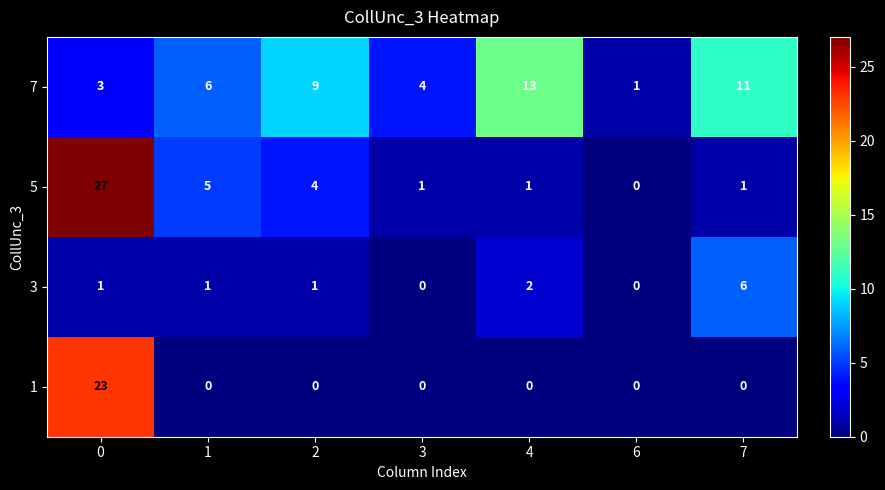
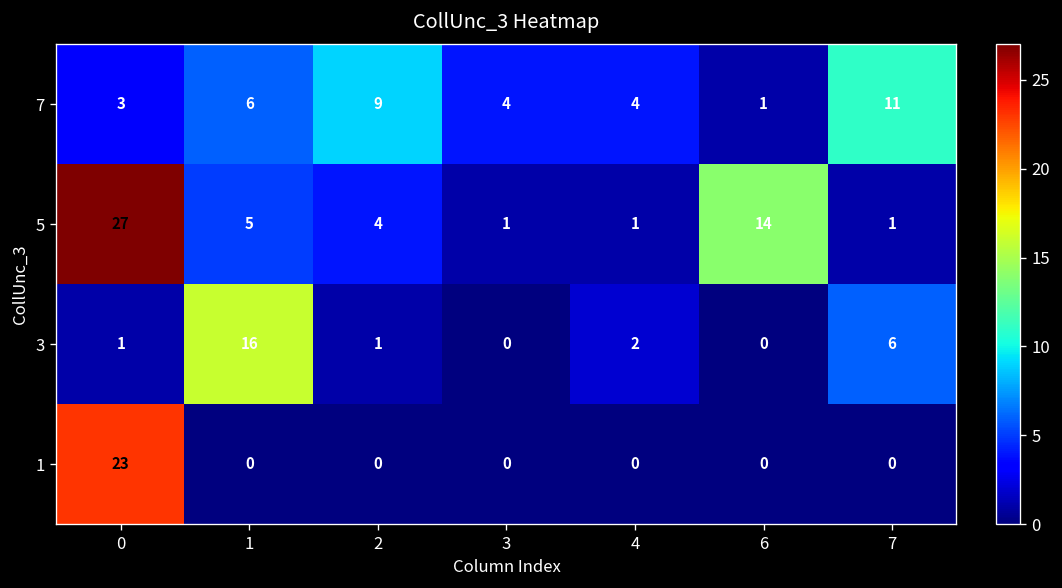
  {
    "7": {
      "0": 3,
      "1": 6,
      "2": 9,
      "3": 4,
-     "4": 13,
+     "4": 4,
      "6": 1,
      "7": 11
    },
    "5": {
      "0": 27,
      "1": 5,
      "2": 4,
      "3": 1,
      "4": 1,
-     "6": 0,
+     "6": 14,
      "7": 1
    },
    "3": {
      "0": 1,
-     "1": 1,
+     "1": 16,
      "2": 1,
      "3": 0,
      "4": 2,
      "6": 0,
      "7": 6
    },
    "1": {
      "0": 23,
      "1": 0,
      "2": 0,
      "3": 0,
      "4": 0,
      "6": 0,
      "7": 0
    }
  }
